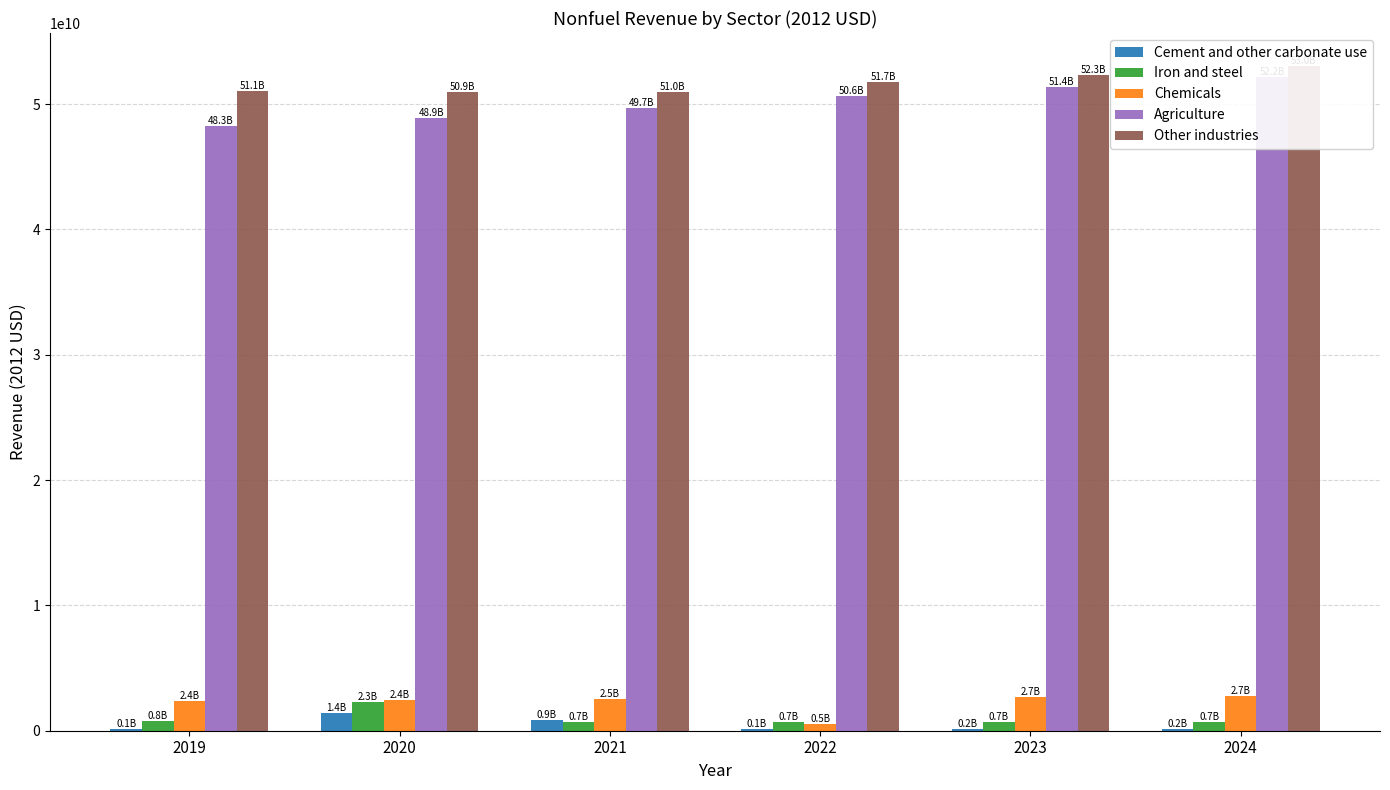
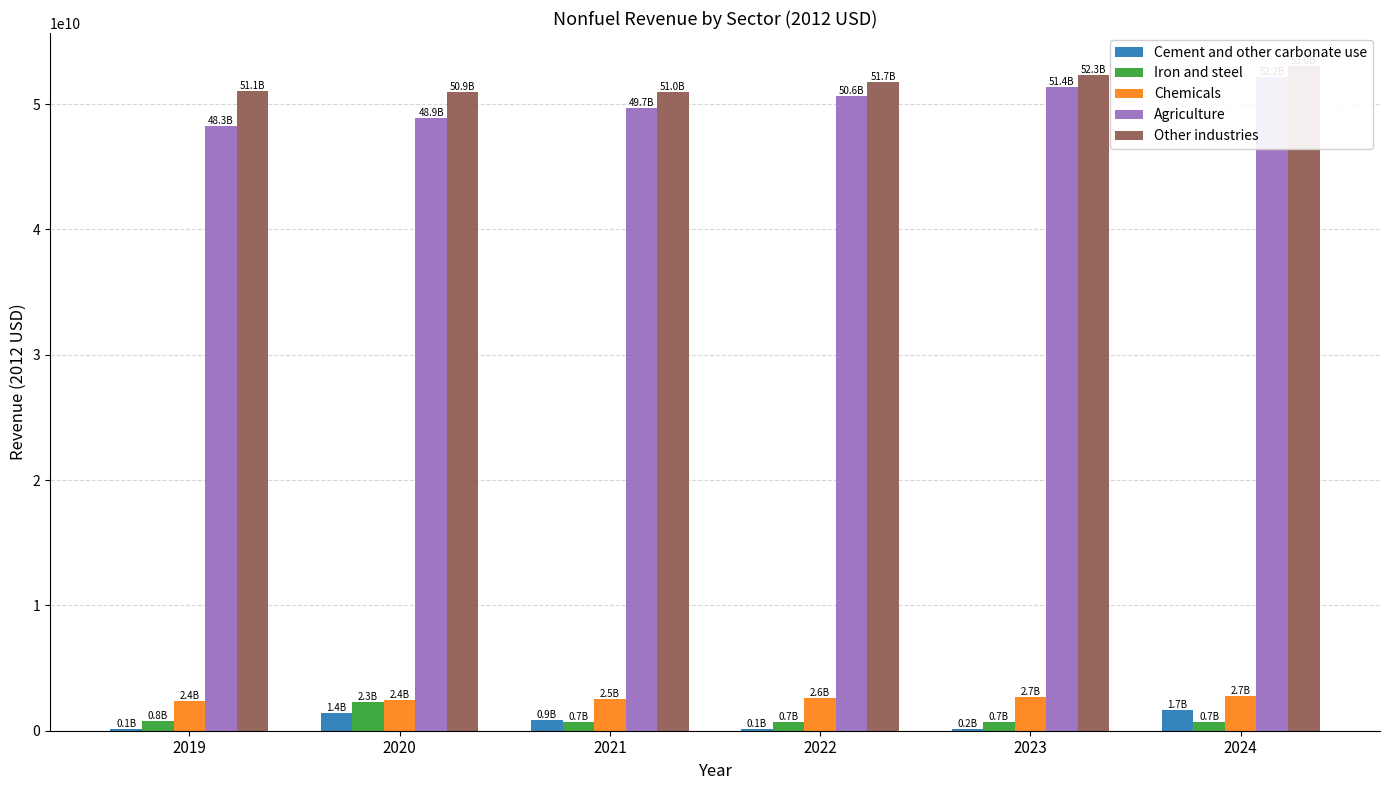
  {
    "Cement and other carbonate use": {
      "2019": "0.1B",
      "2020": "1.4B",
      "2021": "0.9B",
      "2022": "0.1B",
      "2023": "0.2B",
-     "2024": "0.2B"
+     "2024": "1.7B"
    },
    "Iron and steel": {
      "2019": "0.8B",
      "2020": "2.3B",
      "2021": "0.7B",
      "2022": "0.7B",
      "2023": "0.7B",
      "2024": "0.7B"
    },
    "Chemicals": {
      "2019": "2.4B",
      "2020": "2.4B",
      "2021": "2.5B",
-     "2022": "0.5B",
+     "2022": "2.6B",
      "2023": "2.7B",
      "2024": "2.7B"
    },
    "Agriculture": {
      "2019": "48.3B",
      "2020": "48.9B",
      "2021": "49.7B",
      "2022": "50.6B",
      "2023": "51.4B"
    },
    "Other industries": {
      "2019": "51.1B",
      "2020": "50.9B",
      "2021": "51.0B",
      "2022": "51.7B",
      "2023": "52.3B"
    }
  }
